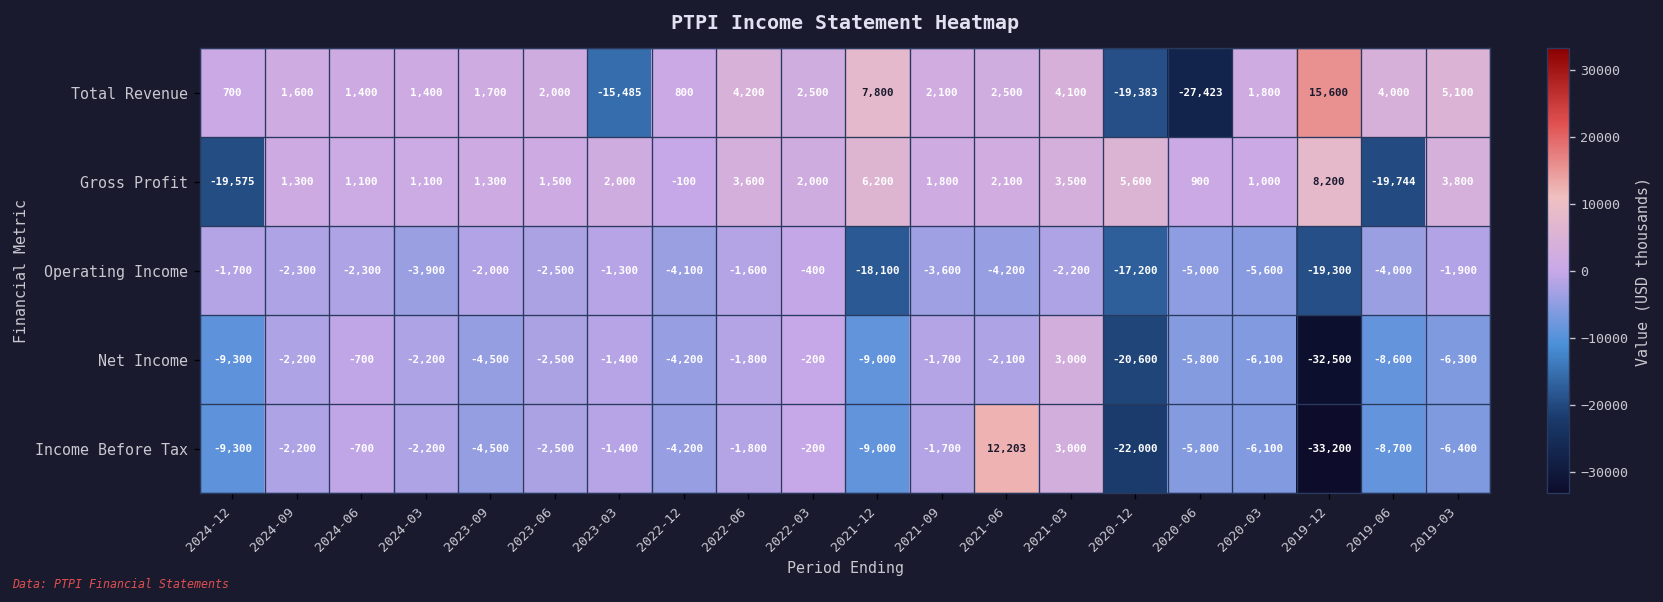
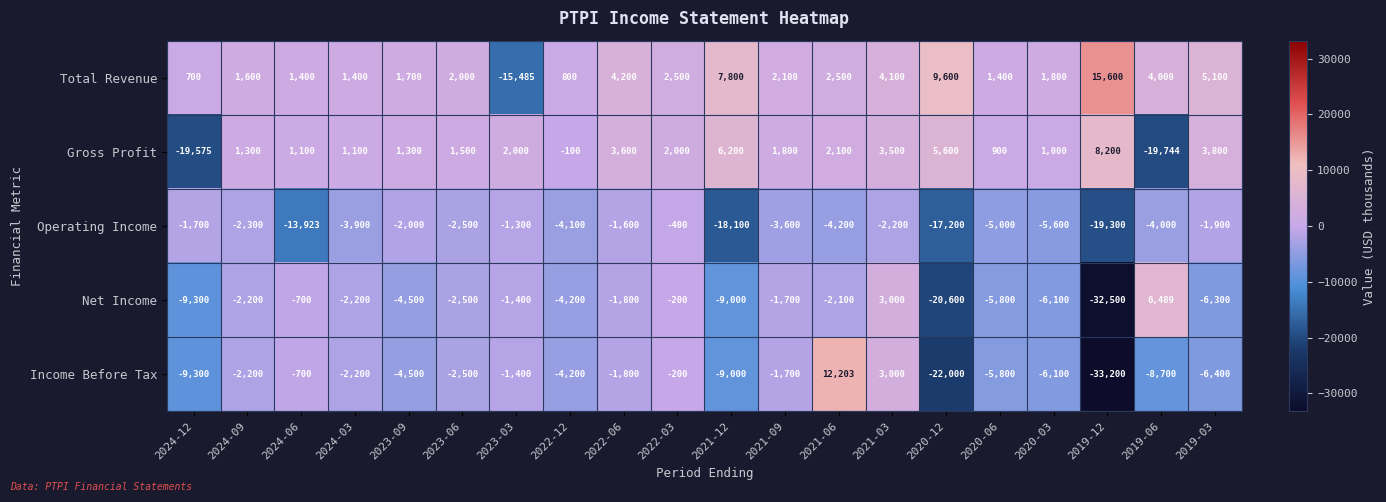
  {
    "Total Revenue": {
      "2024-12": "700",
      "2024-09": "1,600",
      "2024-06": "1,400",
      "2024-03": "1,400",
      "2023-09": "1,700",
      "2023-06": "2,000",
      "2023-03": "-15,485",
      "2022-12": "800",
      "2022-06": "4,200",
      "2022-03": "2,500",
      "2021-12": "7,800",
      "2021-09": "2,100",
      "2021-06": "2,500",
      "2021-03": "4,100",
-     "2020-12": "-19,383",
-     "2020-06": "-27,423",
+     "2020-12": "9,600",
+     "2020-06": "1,400",
      "2020-03": "1,800",
      "2019-12": "15,600",
      "2019-06": "4,000",
      "2019-03": "5,100"
    },
    "Gross Profit": {
      "2024-12": "-19,575",
      "2024-09": "1,300",
      "2024-06": "1,100",
      "2024-03": "1,100",
      "2023-09": "1,300",
      "2023-06": "1,500",
      "2023-03": "2,000",
      "2022-12": "-100",
      "2022-06": "3,600",
      "2022-03": "2,000",
      "2021-12": "6,200",
      "2021-09": "1,800",
      "2021-06": "2,100",
      "2021-03": "3,500",
      "2020-12": "5,600",
      "2020-06": "900",
      "2020-03": "1,000",
      "2019-12": "8,200",
      "2019-06": "-19,744",
      "2019-03": "3,800"
    },
    "Operating Income": {
      "2024-12": "-1,700",
      "2024-09": "-2,300",
-     "2024-06": "-2,300",
+     "2024-06": "-13,923",
      "2024-03": "-3,900",
      "2023-09": "-2,000",
      "2023-06": "-2,500",
      "2023-03": "-1,300",
      "2022-12": "-4,100",
      "2022-06": "-1,600",
      "2022-03": "-400",
      "2021-12": "-18,100",
      "2021-09": "-3,600",
      "2021-06": "-4,200",
      "2021-03": "-2,200",
      "2020-12": "-17,200",
      "2020-06": "-5,000",
      "2020-03": "-5,600",
      "2019-12": "-19,300",
      "2019-06": "-4,000",
      "2019-03": "-1,900"
    },
    "Net Income": {
      "2024-12": "-9,300",
      "2024-09": "-2,200",
      "2024-06": "-700",
      "2024-03": "-2,200",
      "2023-09": "-4,500",
      "2023-06": "-2,500",
      "2023-03": "-1,400",
      "2022-12": "-4,200",
      "2022-06": "-1,800",
      "2022-03": "-200",
      "2021-12": "-9,000",
      "2021-09": "-1,700",
      "2021-06": "-2,100",
      "2021-03": "3,000",
      "2020-12": "-20,600",
      "2020-06": "-5,800",
      "2020-03": "-6,100",
      "2019-12": "-32,500",
-     "2019-06": "-8,600",
+     "2019-06": "6,489",
      "2019-03": "-6,300"
    },
    "Income Before Tax": {
      "2024-12": "-9,300",
      "2024-09": "-2,200",
      "2024-06": "-700",
      "2024-03": "-2,200",
      "2023-09": "-4,500",
      "2023-06": "-2,500",
      "2023-03": "-1,400",
      "2022-12": "-4,200",
      "2022-06": "-1,800",
      "2022-03": "-200",
      "2021-12": "-9,000",
      "2021-09": "-1,700",
      "2021-06": "12,203",
      "2021-03": "3,000",
      "2020-12": "-22,000",
      "2020-06": "-5,800",
      "2020-03": "-6,100",
      "2019-12": "-33,200",
      "2019-06": "-8,700",
      "2019-03": "-6,400"
    }
  }
